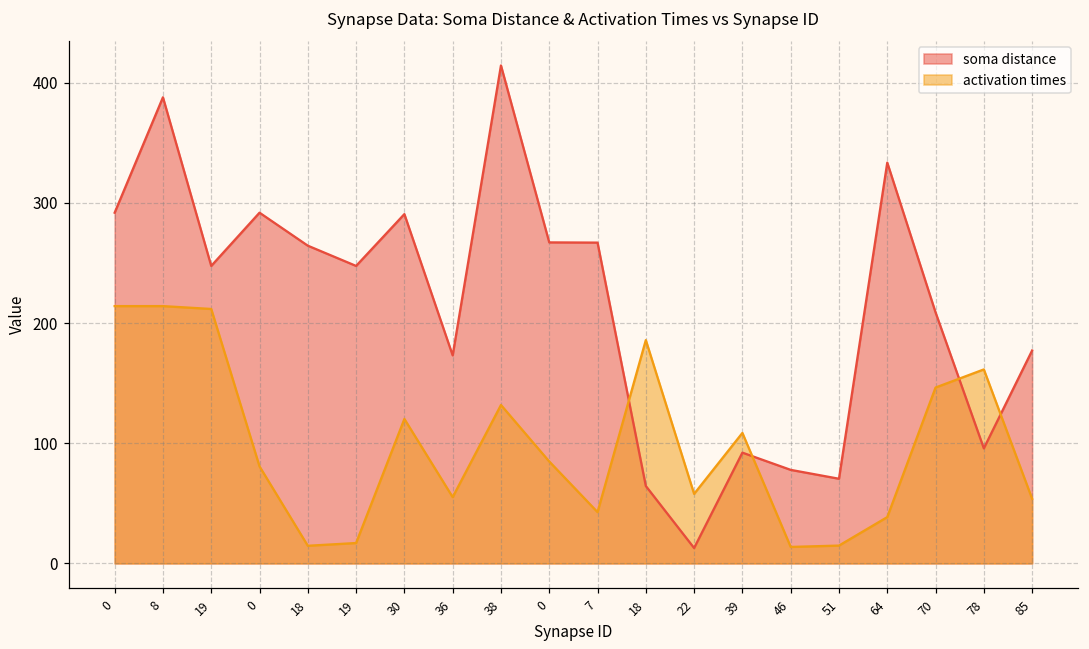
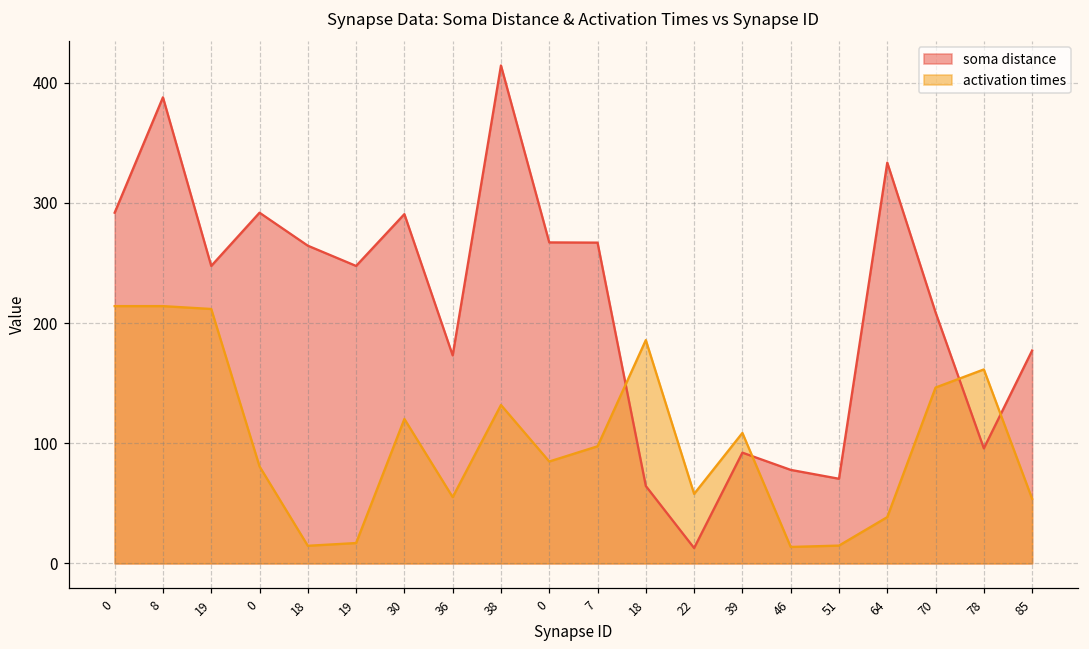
  {
    "soma distance": {
      "8": 388,
      "30": 291,
      "36": 173,
      "38": 414,
      "7": 267,
      "22": 13,
      "39": 92,
      "46": 78,
      "51": 70,
      "64": 334,
      "70": 209,
      "78": 96,
      "85": 177
    },
    "activation times": {
      "8": 214,
      "30": 120,
      "36": 55,
      "38": 132,
-     "7": 43,
+     "7": 97,
      "22": 58,
      "39": 109,
      "46": 14,
      "51": 15,
      "64": 39,
      "70": 146,
      "78": 161,
      "85": 54
    }
  }
